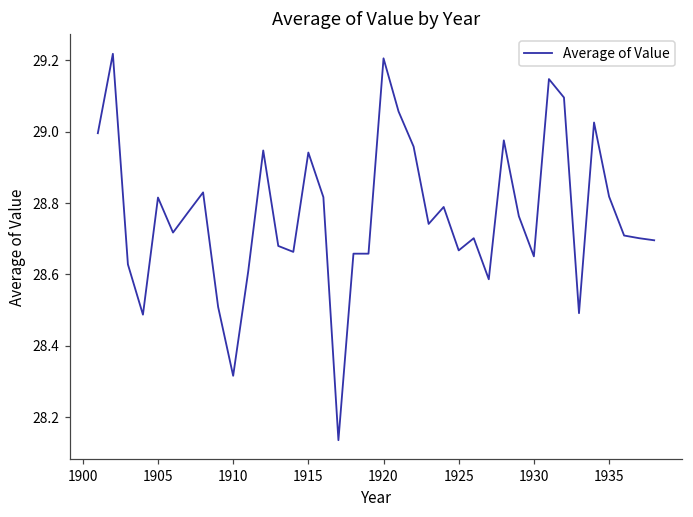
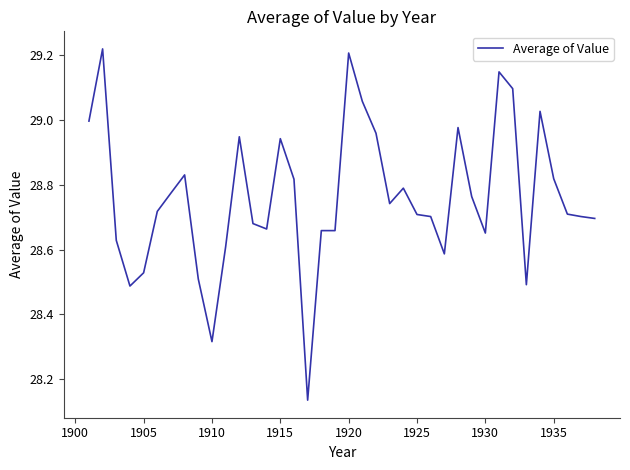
  {
-   "1905": 28.82,
+   "1905": 28.53,
    "1910": 28.32,
    "1915": 28.94,
    "1920": 29.21,
-   "1925": 28.67,
+   "1925": 28.71,
    "1930": 28.65,
    "1935": 28.82
  }
